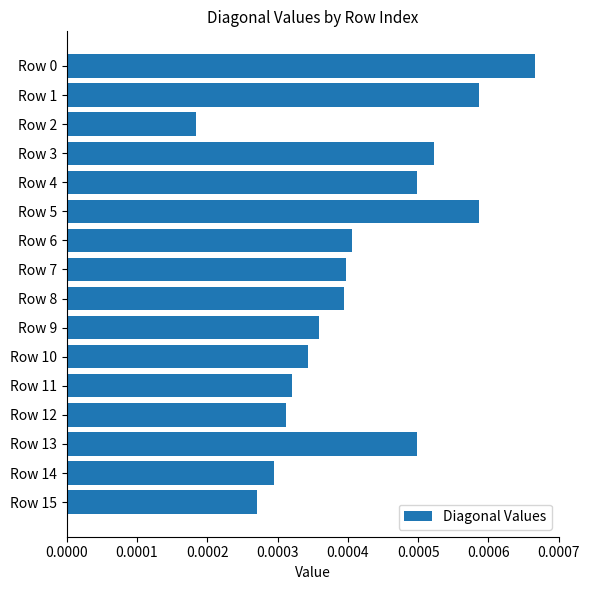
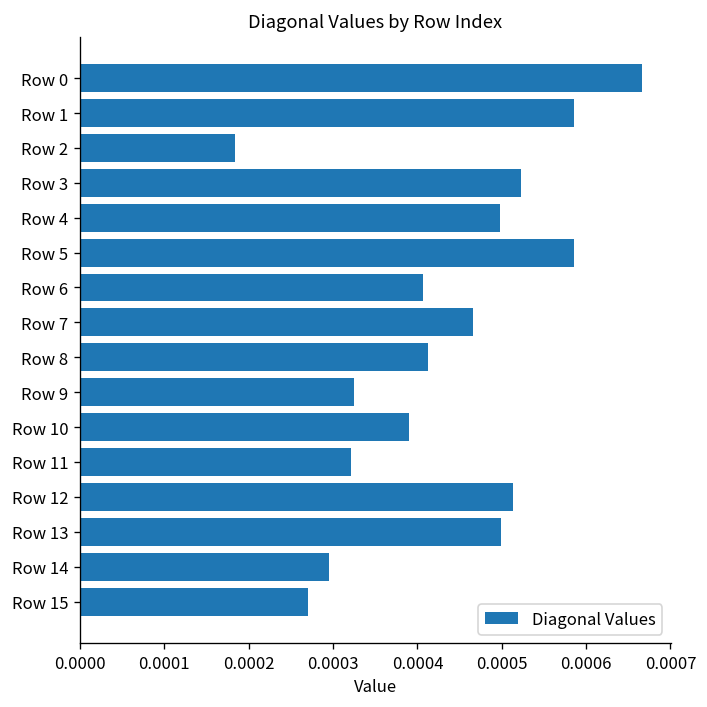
  {
    "Row 0": 0.00067,
    "Row 1": 0.00059,
    "Row 2": 0.00018,
    "Row 3": 0.00052,
    "Row 4": 0.00050,
    "Row 5": 0.00059,
    "Row 6": 0.00041,
-   "Row 7": 0.00040,
-   "Row 8": 0.00039,
-   "Row 9": 0.00036,
-   "Row 10": 0.00034,
+   "Row 7": 0.00047,
+   "Row 8": 0.00041,
+   "Row 9": 0.00032,
+   "Row 10": 0.00039,
    "Row 11": 0.00032,
-   "Row 12": 0.00031,
+   "Row 12": 0.00051,
    "Row 13": 0.00050,
    "Row 14": 0.00029,
    "Row 15": 0.00027
  }
